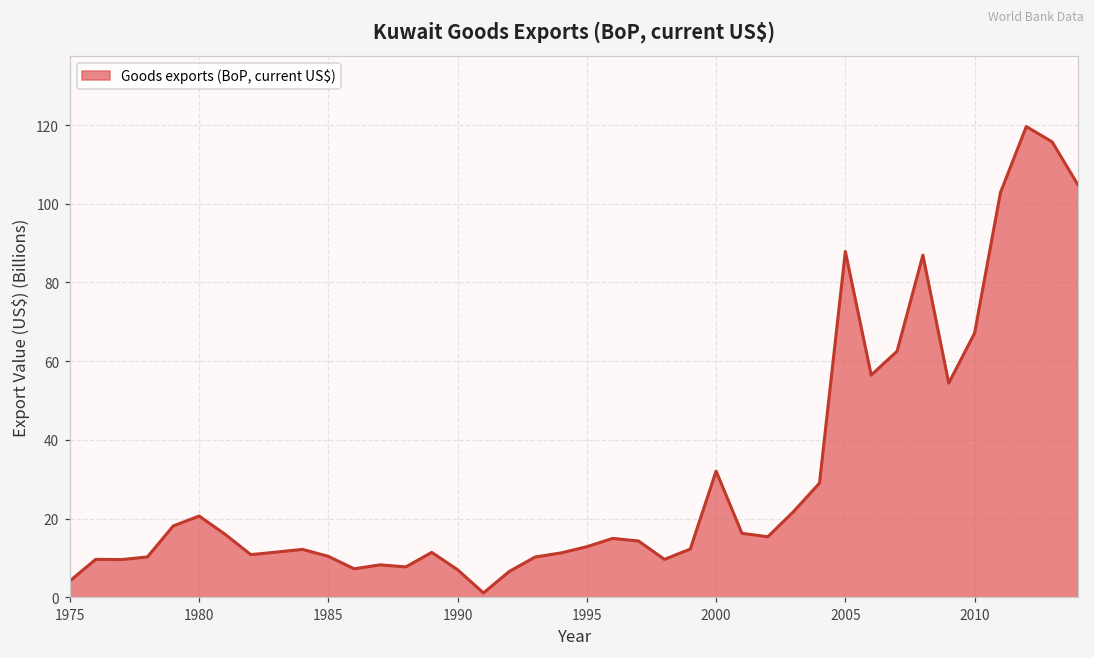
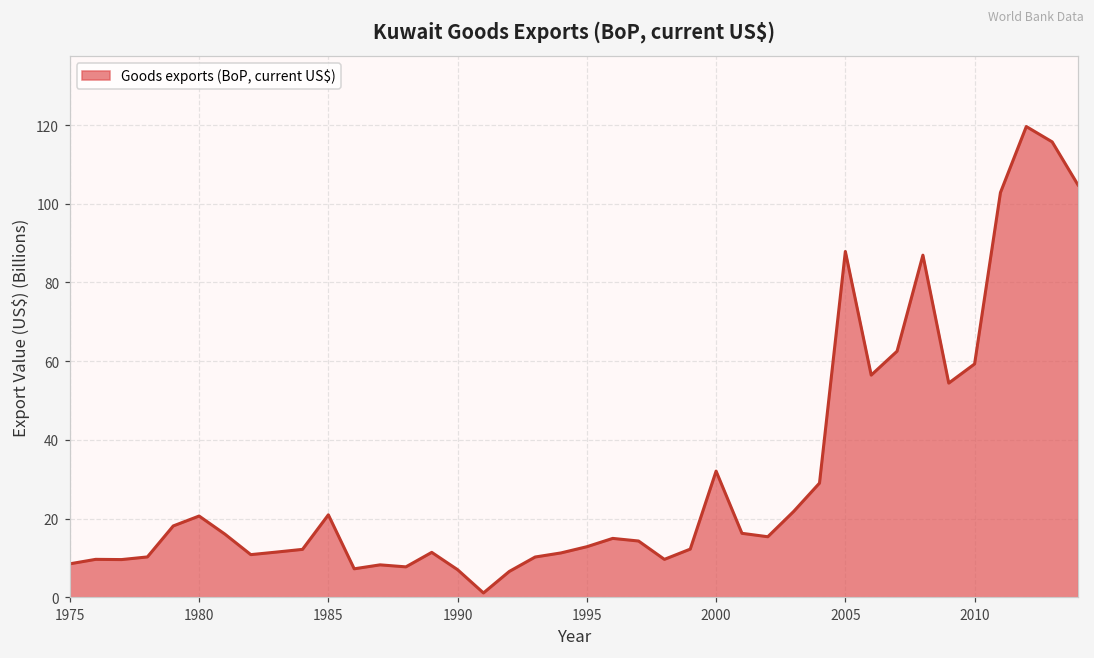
  {
-   "1975": 4,
+   "1975": 8,
    "1980": 21,
-   "1985": 10,
+   "1985": 21,
    "1990": 7,
    "1995": 13,
    "2000": 32,
    "2005": 88,
-   "2010": 67
+   "2010": 59
  }
